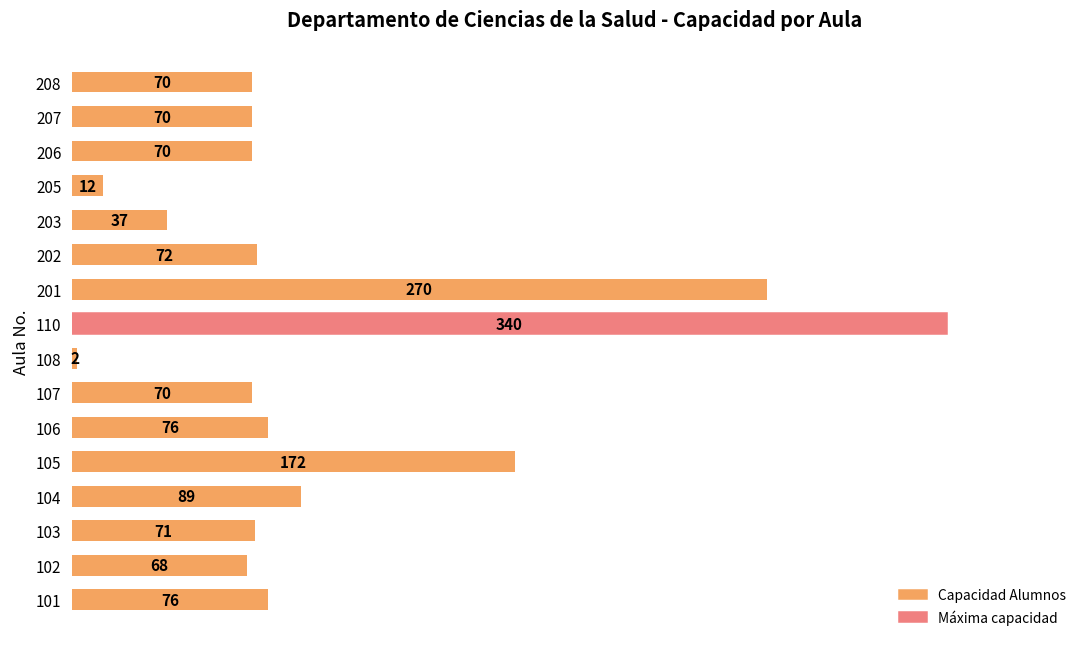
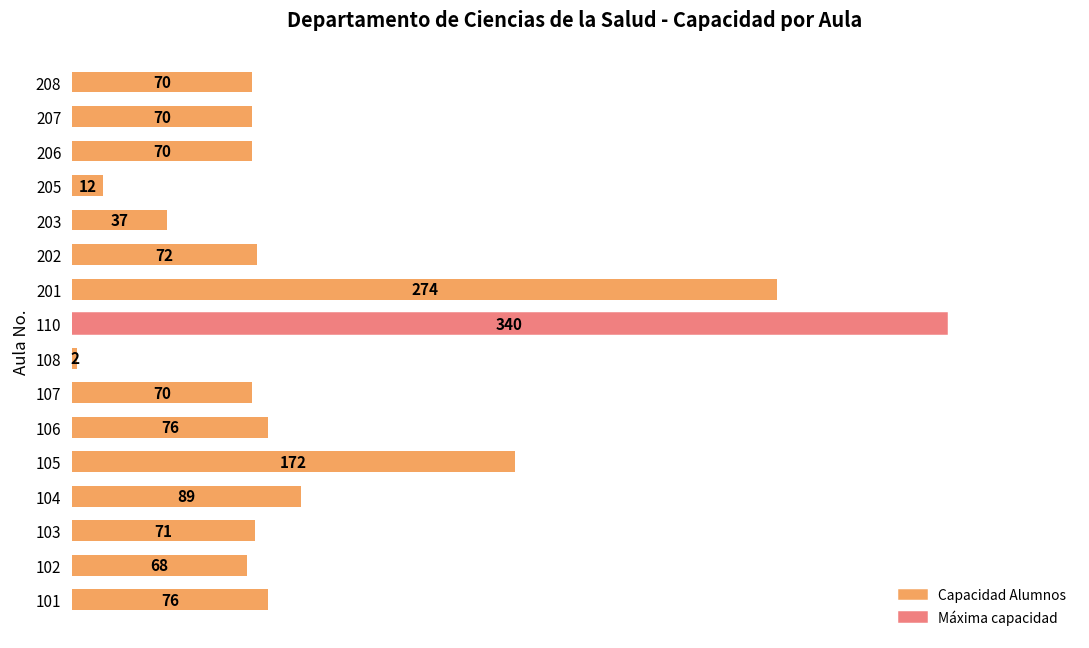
  {
    "208": 70,
    "207": 70,
    "206": 70,
    "205": 12,
    "203": 37,
    "202": 72,
-   "201": 270,
+   "201": 274,
    "110": 340,
    "108": 2,
    "107": 70,
    "106": 76,
    "105": 172,
    "104": 89,
    "103": 71,
    "102": 68,
    "101": 76
  }
